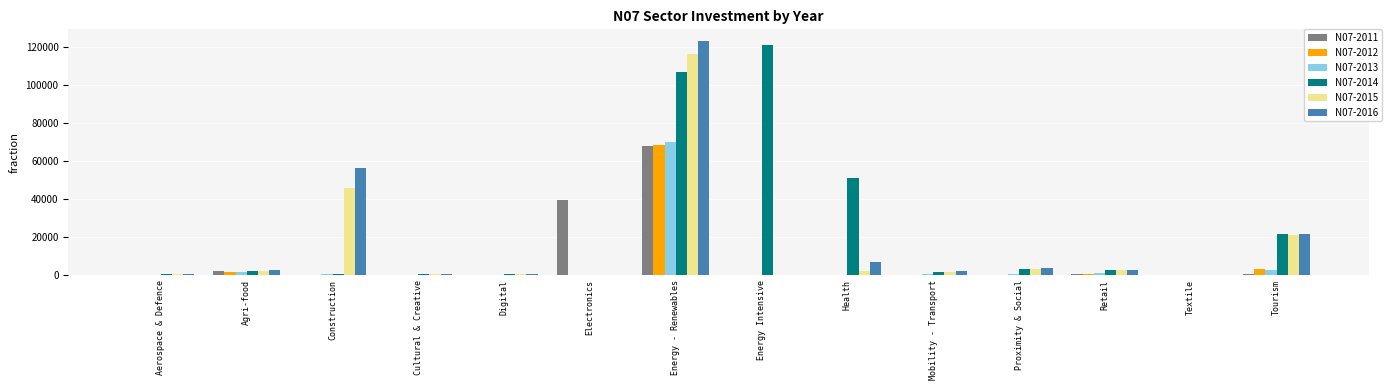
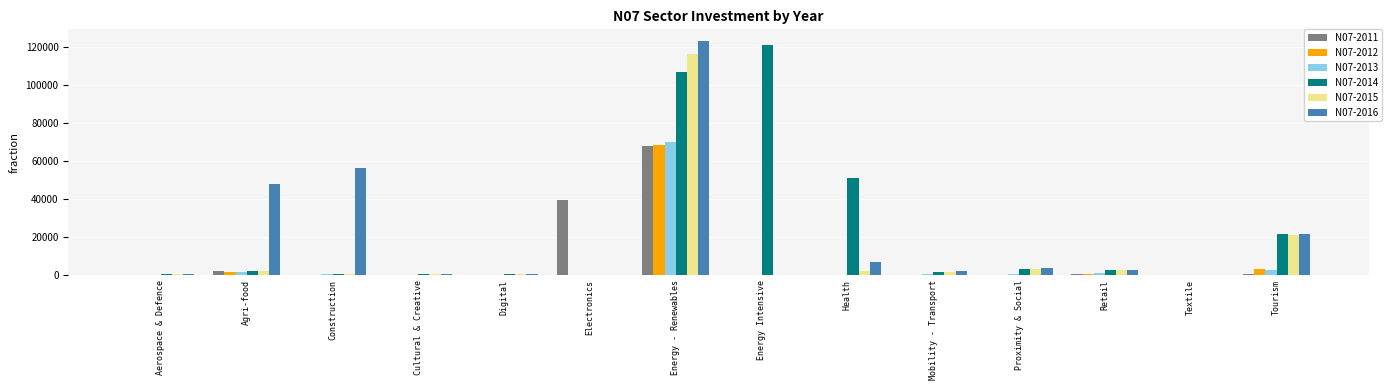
  {
    "N07-2011": {
      "Agri-food": 2000,
      "Electronics": 39000,
      "Energy - Renewables": 68000
    },
    "N07-2012": {
      "Agri-food": 2000,
      "Energy - Renewables": 69000,
      "Tourism": 3000
    },
    "N07-2013": {
      "Agri-food": 2000,
      "Energy - Renewables": 70000,
      "Tourism": 3000
    },
    "N07-2014": {
      "Agri-food": 2000,
      "Energy - Renewables": 107000,
      "Energy Intensive": 121000,
      "Health": 51000,
      "Mobility - Transport": 2000,
      "Proximity & Social": 3000,
      "Retail": 2000,
      "Tourism": 22000
    },
    "N07-2015": {
      "Agri-food": 2000,
-     "Construction": 46000,
+     "Construction": 1000,
      "Energy - Renewables": 116000,
      "Health": 2000,
      "Mobility - Transport": 2000,
      "Proximity & Social": 3000,
      "Retail": 3000,
      "Tourism": 21000
    },
    "N07-2016": {
-     "Agri-food": 3000,
+     "Agri-food": 48000,
      "Construction": 56000,
      "Energy - Renewables": 123000,
      "Health": 7000,
      "Mobility - Transport": 2000,
      "Proximity & Social": 4000,
      "Retail": 3000,
      "Tourism": 22000
    }
  }
